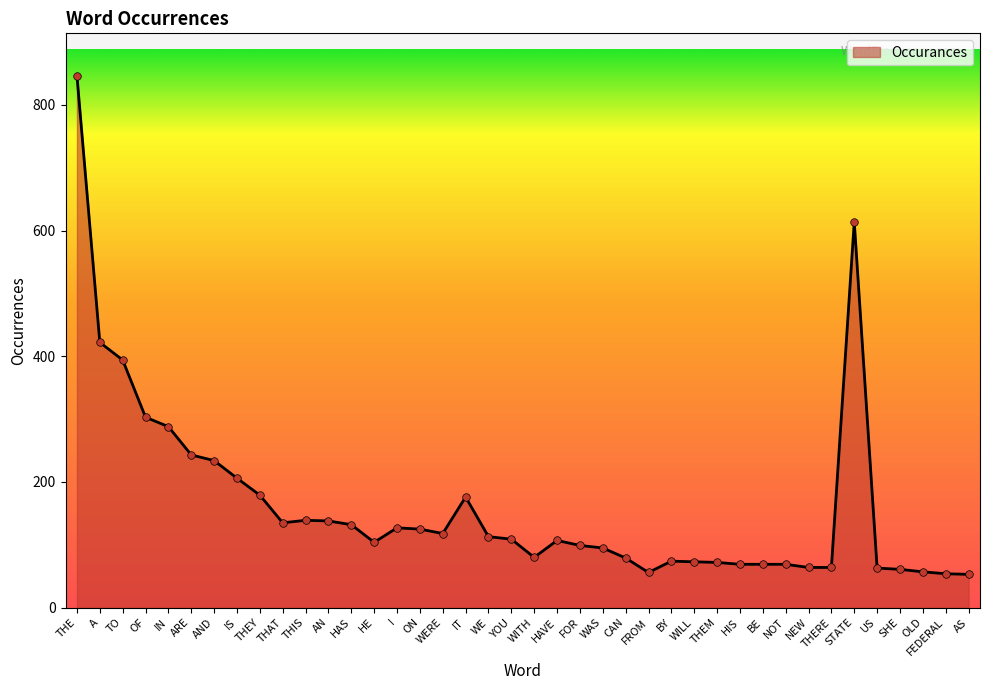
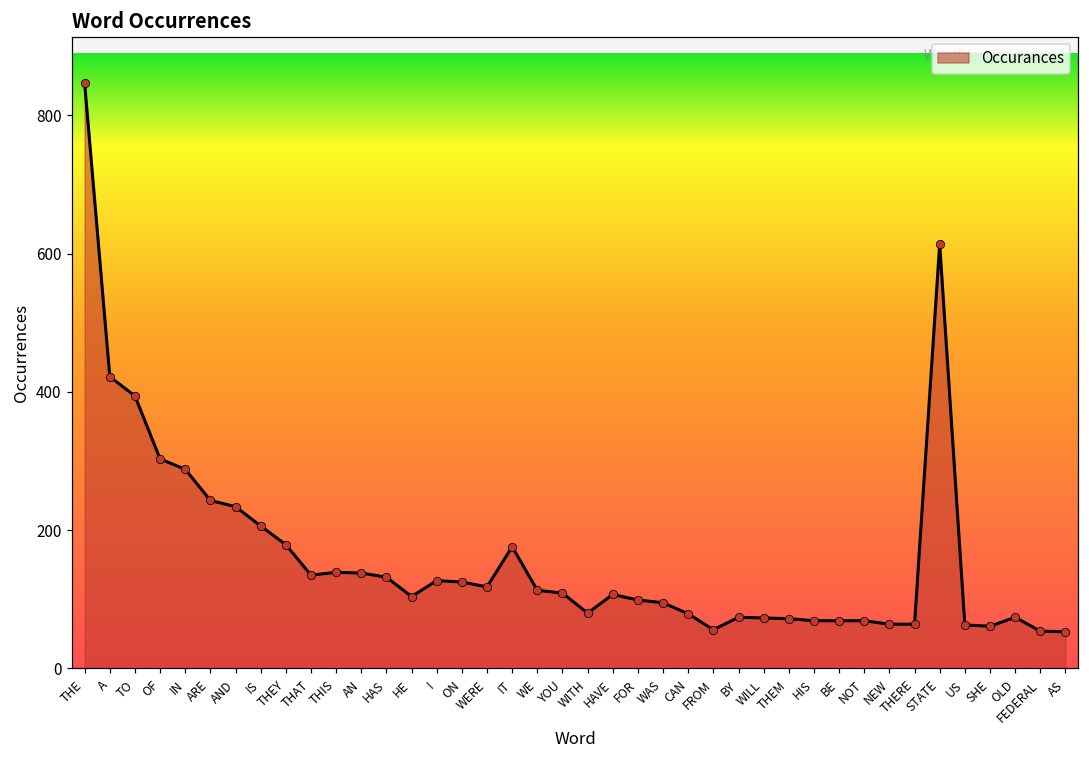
  {
    "THE": 850,
    "A": 420,
    "TO": 390,
    "OF": 300,
    "IN": 290,
    "ARE": 240,
    "AND": 230,
    "IS": 210,
    "THEY": 180,
    "THAT": 140,
    "THIS": 140,
    "AN": 140,
    "HAS": 130,
    "HE": 100,
    "I": 130,
    "ON": 130,
    "WERE": 120,
    "IT": 180,
    "WE": 110,
    "YOU": 110,
    "WITH": 80,
    "HAVE": 110,
    "FOR": 100,
    "WAS": 100,
    "CAN": 80,
    "FROM": 60,
    "BY": 70,
    "WILL": 70,
    "THEM": 70,
    "HIS": 70,
    "BE": 70,
    "NOT": 70,
    "NEW": 60,
    "THERE": 60,
    "STATE": 610,
    "US": 60,
    "SHE": 60,
-   "OLD": 60,
+   "OLD": 70,
    "FEDERAL": 50,
    "AS": 50
  }
